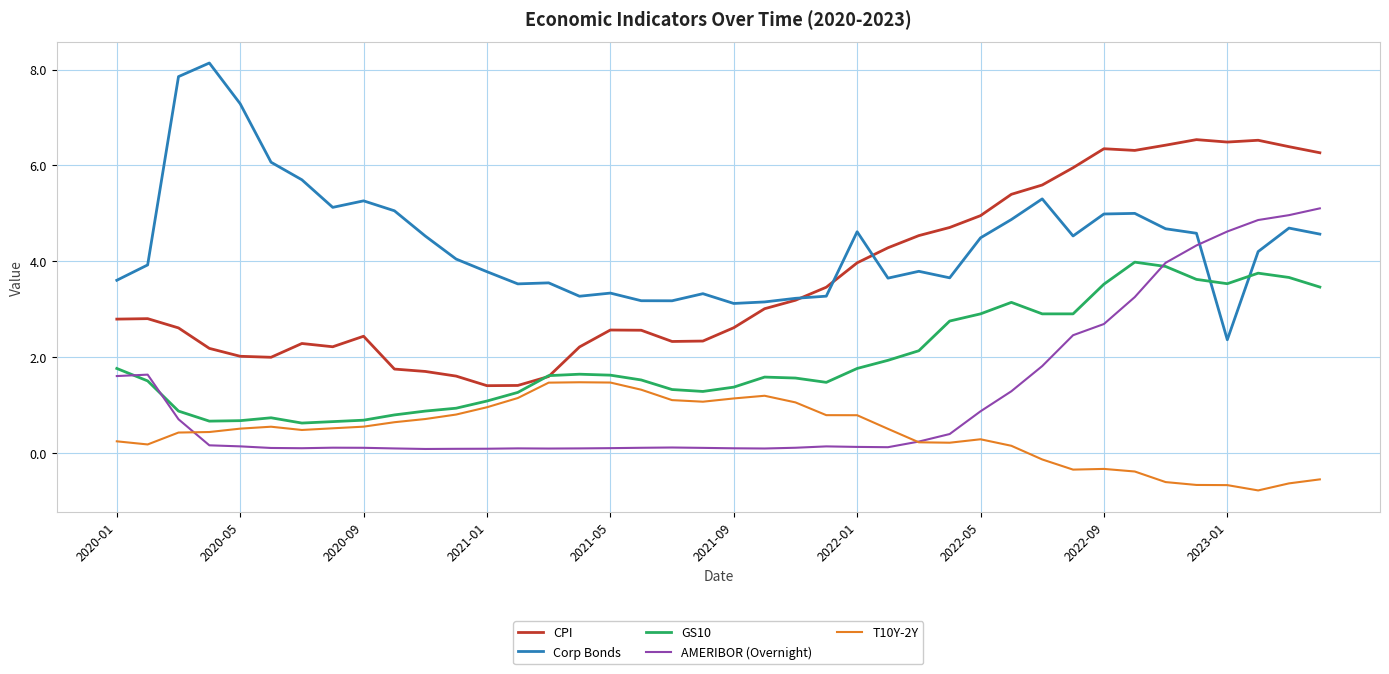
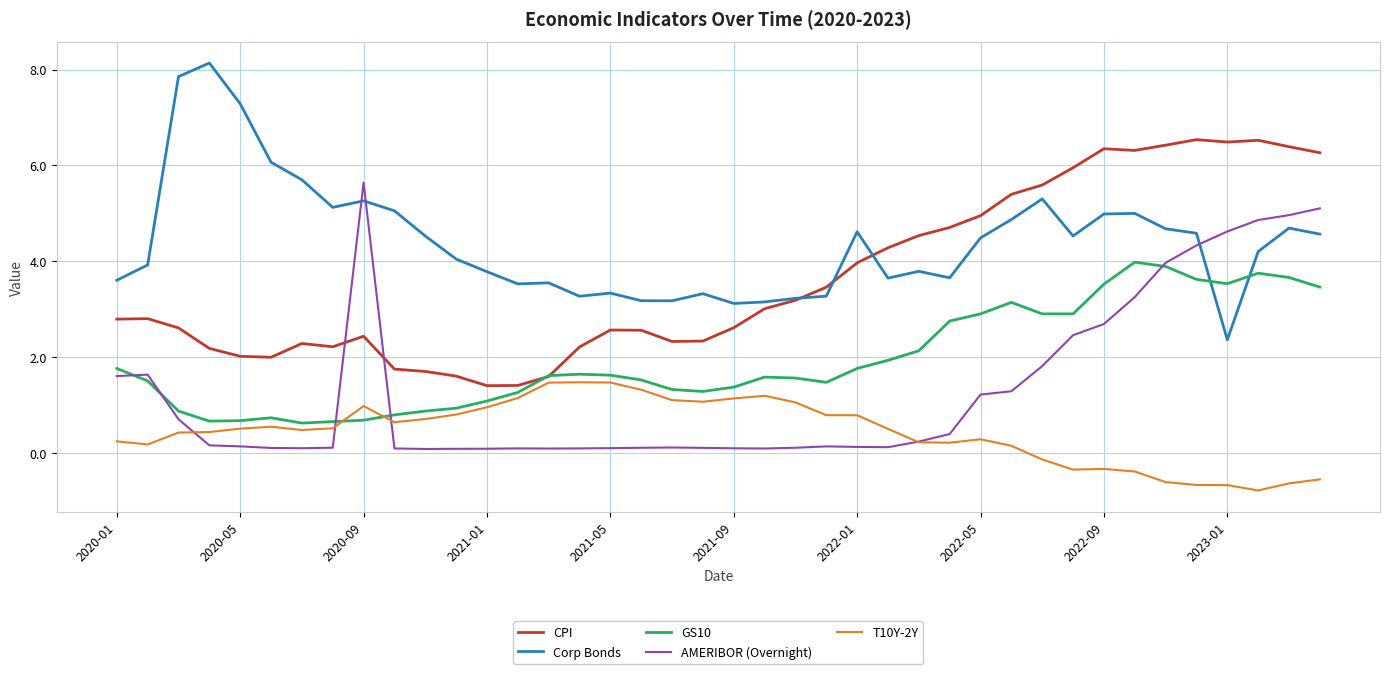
  {
    "CPI": {
      "2020-01": 2.8,
      "2020-05": 2.0,
      "2020-09": 2.4,
      "2021-01": 1.4,
      "2021-05": 2.6,
      "2021-09": 2.6,
      "2022-01": 4.0,
      "2022-05": 5.0,
      "2022-09": 6.3,
      "2023-01": 6.5
    },
    "Corp Bonds": {
      "2020-01": 3.6,
      "2020-05": 7.3,
      "2020-09": 5.3,
      "2021-01": 3.8,
      "2021-05": 3.3,
      "2021-09": 3.1,
      "2022-01": 4.6,
      "2022-05": 4.5,
      "2022-09": 5.0,
      "2023-01": 2.4
    },
    "GS10": {
      "2020-01": 1.8,
      "2020-05": 0.7,
      "2020-09": 0.7,
      "2021-01": 1.1,
      "2021-05": 1.6,
      "2021-09": 1.4,
      "2022-01": 1.8,
      "2022-05": 2.9,
      "2022-09": 3.5,
      "2023-01": 3.5
    },
    "AMERIBOR (Overnight)": {
      "2020-01": 1.6,
      "2020-05": 0.1,
-     "2020-09": 0.1,
+     "2020-09": 5.6,
      "2021-01": 0.1,
      "2021-05": 0.1,
      "2021-09": 0.1,
      "2022-01": 0.1,
-     "2022-05": 0.9,
+     "2022-05": 1.2,
      "2022-09": 2.7,
      "2023-01": 4.6
    },
    "T10Y-2Y": {
      "2020-01": 0.2,
      "2020-05": 0.5,
-     "2020-09": 0.5,
+     "2020-09": 1.0,
      "2021-01": 1.0,
      "2021-05": 1.5,
      "2021-09": 1.1,
      "2022-01": 0.8,
      "2022-05": 0.3,
      "2022-09": -0.3,
      "2023-01": -0.7
    }
  }
